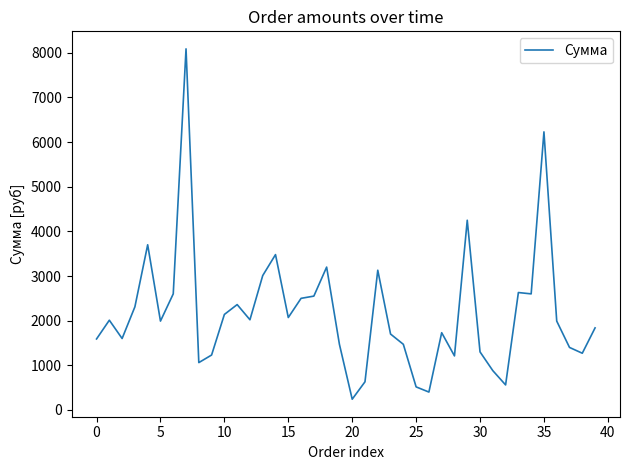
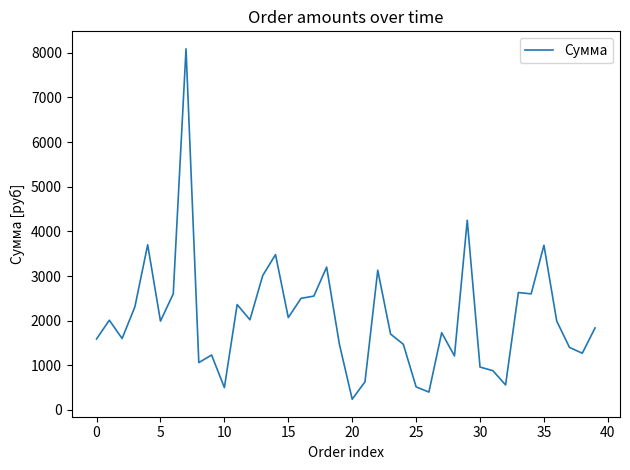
  {
    "0": 1600,
    "5": 2000,
-   "10": 2100,
+   "10": 500,
    "15": 2100,
    "20": 200,
    "25": 500,
-   "30": 1300,
-   "35": 6200
+   "30": 1000,
+   "35": 3700
  }
